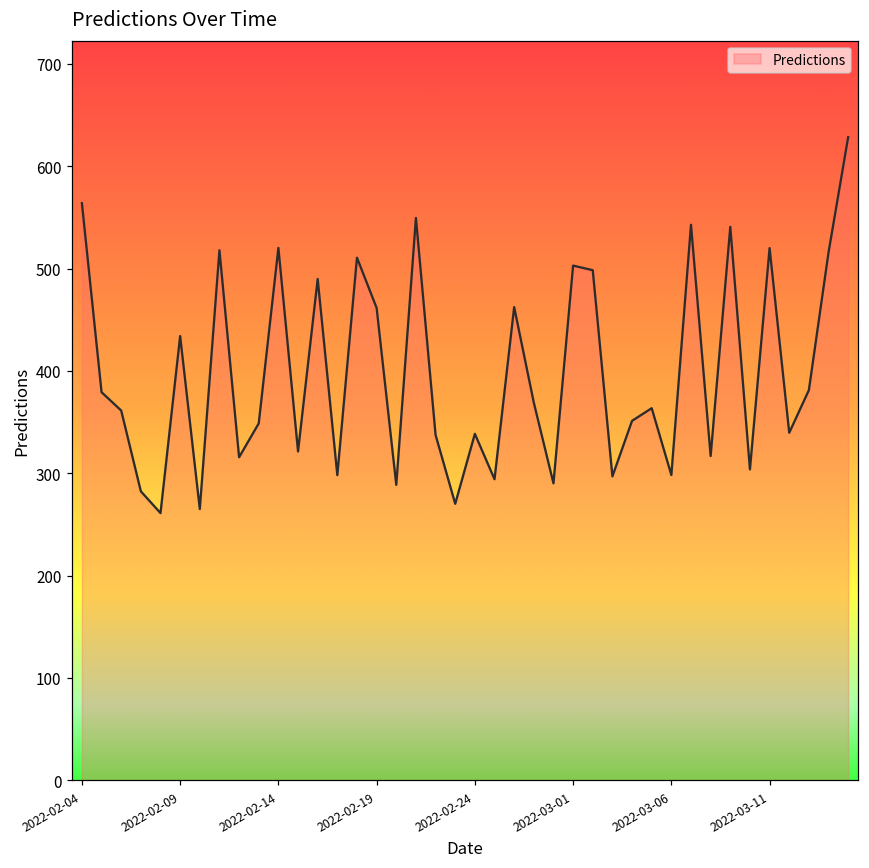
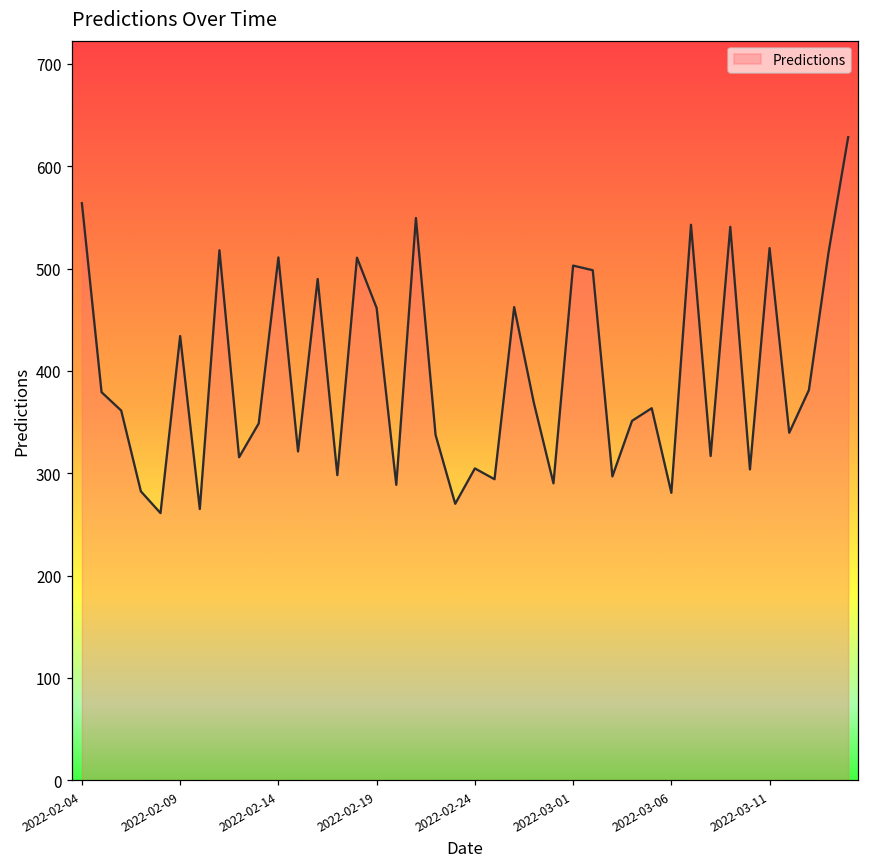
  {
    "2022-02-04": 560,
    "2022-02-09": 430,
-   "2022-02-14": 520,
+   "2022-02-14": 510,
    "2022-02-19": 460,
-   "2022-02-24": 340,
+   "2022-02-24": 300,
    "2022-03-01": 500,
-   "2022-03-06": 300,
+   "2022-03-06": 280,
    "2022-03-11": 520
  }
